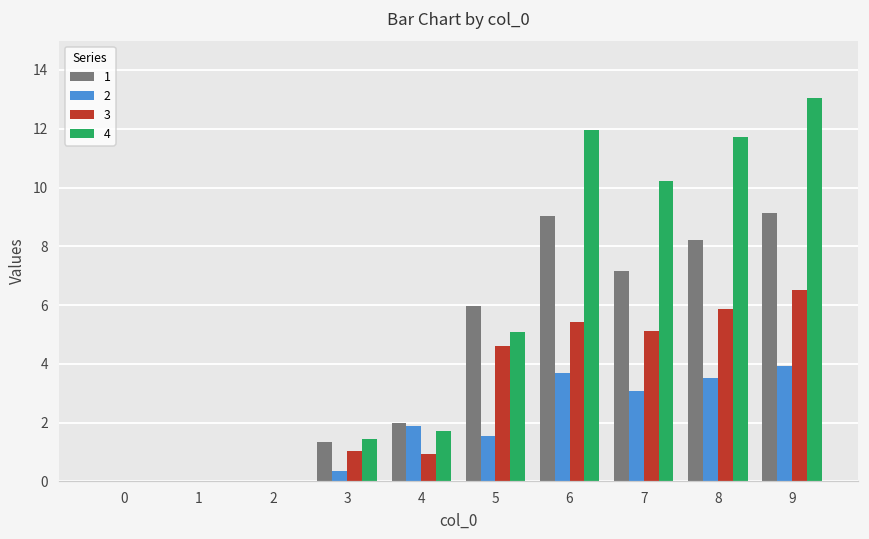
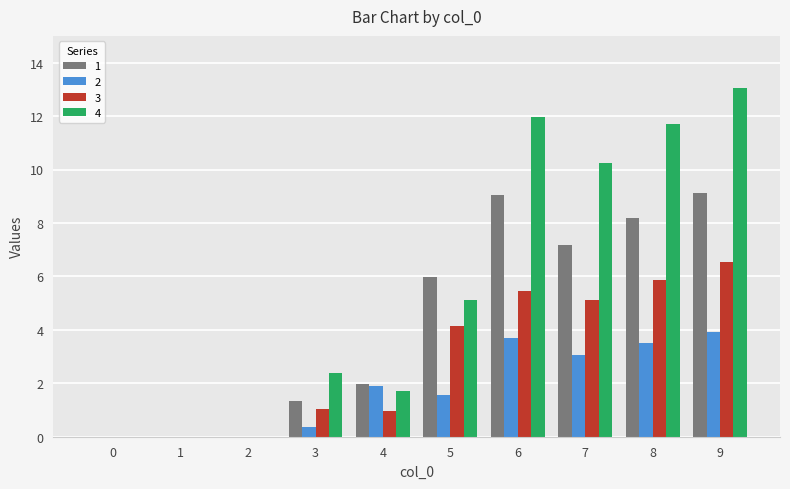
  {
    "1": {
      "0": 0.0,
      "1": 0.0,
      "2": 0.0,
      "3": 1.4,
      "4": 2.0,
      "5": 6.0,
      "6": 9.0,
      "7": 7.2,
      "8": 8.2,
      "9": 9.1
    },
    "2": {
      "0": 0.0,
      "1": 0.0,
      "2": 0.0,
      "3": 0.4,
      "4": 1.9,
      "5": 1.6,
      "6": 3.7,
      "7": 3.1,
      "8": 3.5,
      "9": 3.9
    },
    "3": {
      "0": 0.0,
      "1": 0.0,
      "2": 0.0,
      "3": 1.1,
      "4": 1.0,
-     "5": 4.6,
+     "5": 4.1,
      "6": 5.4,
      "7": 5.1,
      "8": 5.9,
      "9": 6.5
    },
    "4": {
      "0": 0.0,
      "1": 0.0,
      "2": 0.0,
-     "3": 1.4,
+     "3": 2.4,
      "4": 1.7,
      "5": 5.1,
      "6": 12.0,
      "7": 10.2,
      "8": 11.7,
      "9": 13.0
    }
  }
